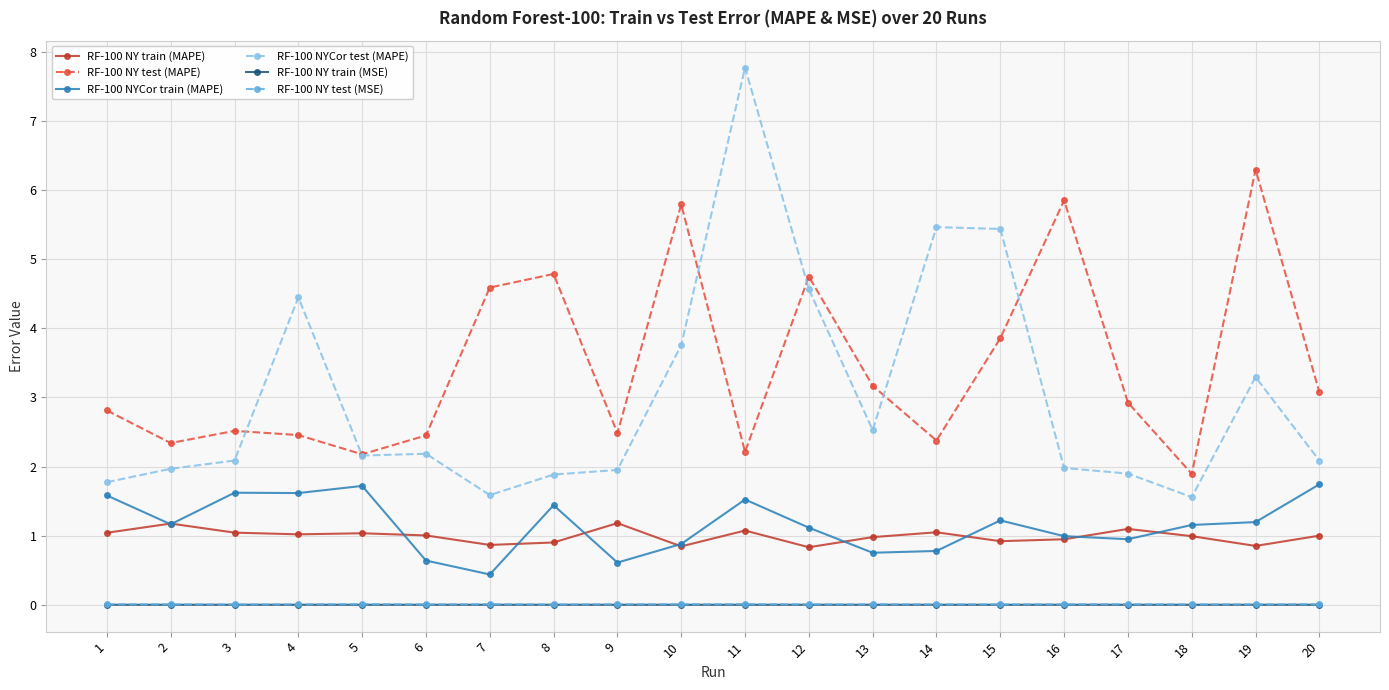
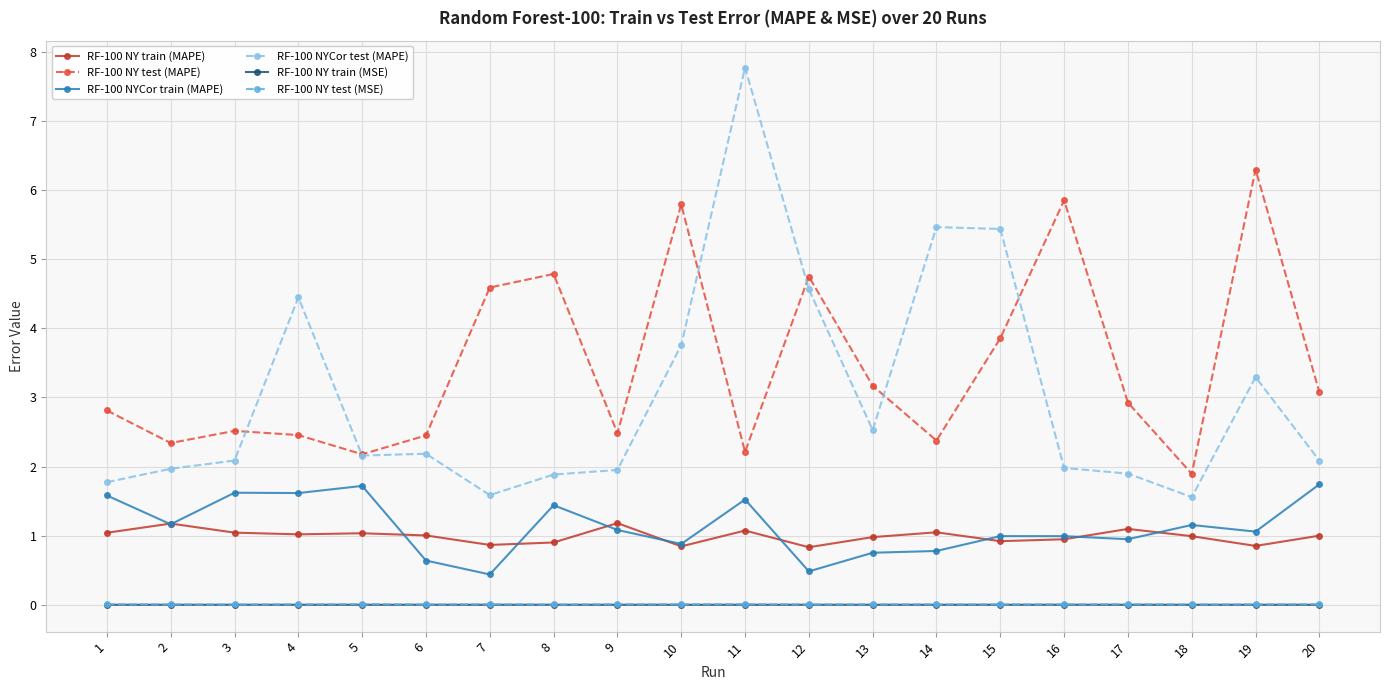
  {
    "RF-100 NYCor train (MAPE)": {
      "1": 1.6,
      "3": 1.6,
      "4": 1.6,
      "5": 1.7,
      "6": 0.6,
      "7": 0.4,
      "8": 1.4,
-     "9": 0.6,
+     "9": 1.1,
      "11": 1.5,
-     "12": 1.1,
+     "12": 0.5,
      "13": 0.8,
      "14": 0.8,
-     "15": 1.2,
+     "15": 1.0,
      "16": 1.0,
      "17": 0.9,
      "18": 1.2,
-     "19": 1.2,
+     "19": 1.1,
      "20": 1.7
    }
  }
